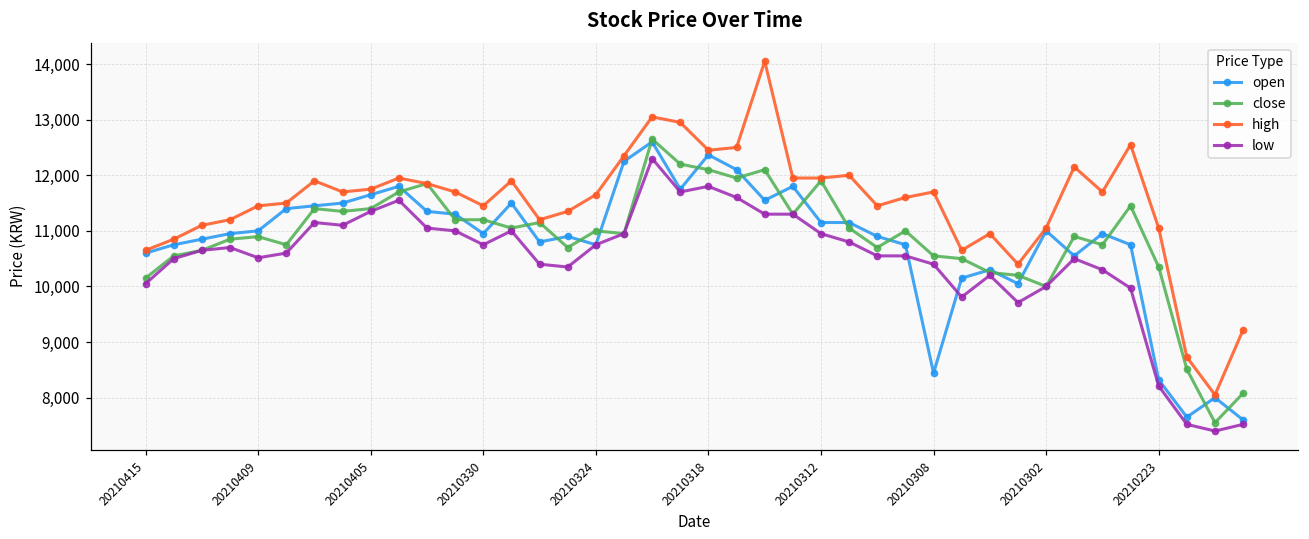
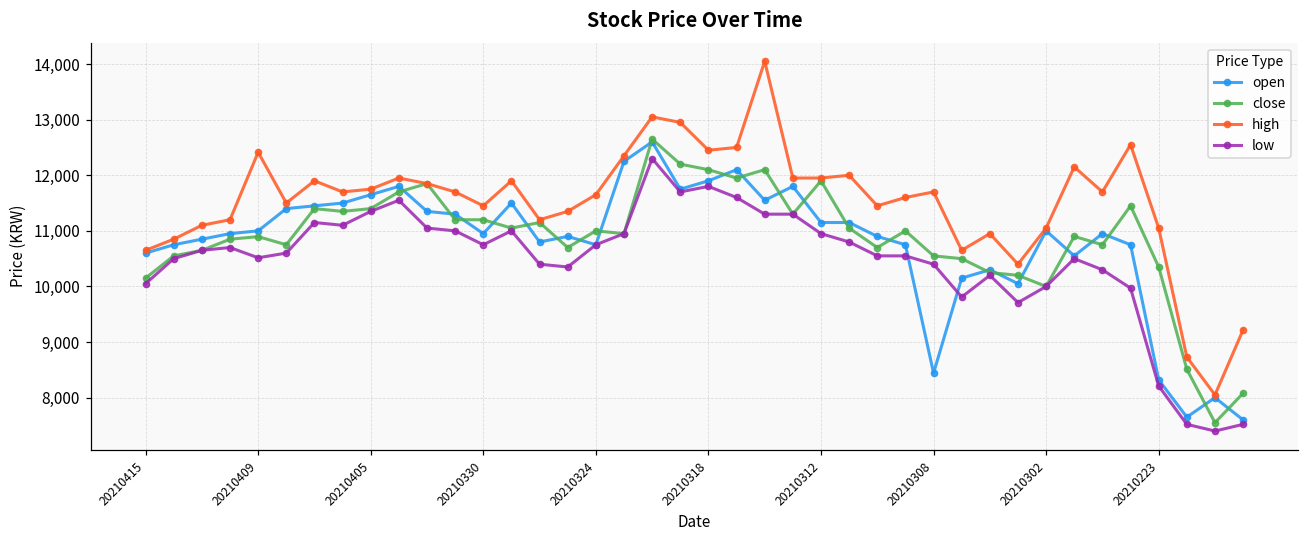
  {
    "open": {
      "20210409": "11,000",
      "20210405": "11,700",
      "20210330": "11,000",
-     "20210318": "12,400",
+     "20210318": "11,900",
      "20210312": "11,200",
      "20210308": "8,400",
      "20210302": "11,000",
      "20210223": "8,300"
    },
    "close": {
      "20210415": "10,200",
      "20210409": "10,900",
      "20210405": "11,400",
      "20210330": "11,200",
      "20210324": "11,000",
      "20210318": "12,100",
      "20210312": "11,900",
      "20210308": "10,600",
      "20210223": "10,400"
    },
    "high": {
-     "20210409": "11,500",
+     "20210409": "12,400",
      "20210405": "11,800",
      "20210330": "11,500",
      "20210324": "11,700",
      "20210318": "12,500",
      "20210312": "12,000",
      "20210308": "11,700",
      "20210302": "11,100",
      "20210223": "11,100"
    },
    "low": {
      "20210415": "10,100",
      "20210409": "10,500",
      "20210405": "11,400",
      "20210330": "10,800",
      "20210318": "11,800",
      "20210312": "11,000",
      "20210308": "10,400",
      "20210223": "8,200"
    }
  }
